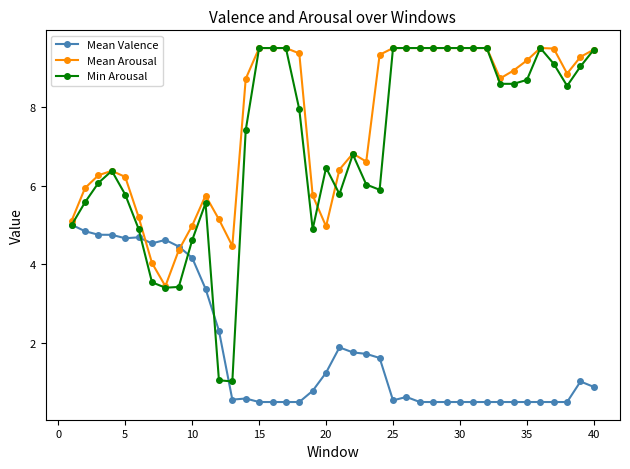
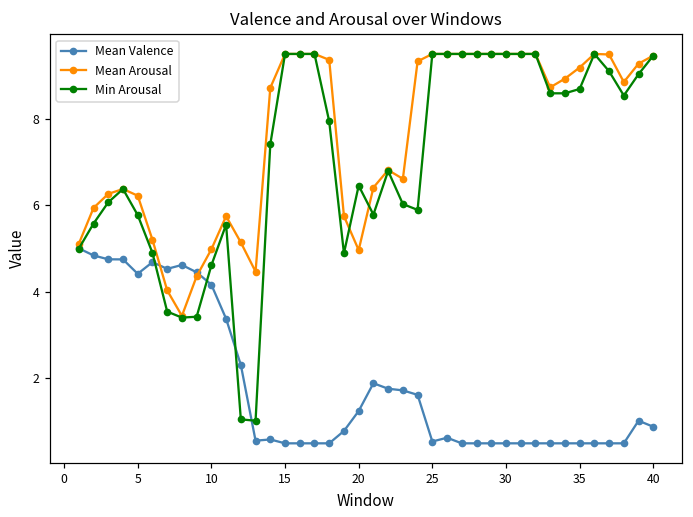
  {
    "Mean Valence": {
-     "5": 4.7,
+     "5": 4.4,
      "10": 4.2,
      "15": 0.5,
      "20": 1.2,
      "25": 0.5,
      "30": 0.5,
      "35": 0.5,
      "40": 0.9
    },
    "Mean Arousal": {
      "5": 6.2,
      "10": 5.0,
      "20": 5.0,
      "35": 9.2
    },
    "Min Arousal": {
      "5": 5.8,
      "10": 4.6,
      "20": 6.5,
      "35": 8.7
    }
  }
